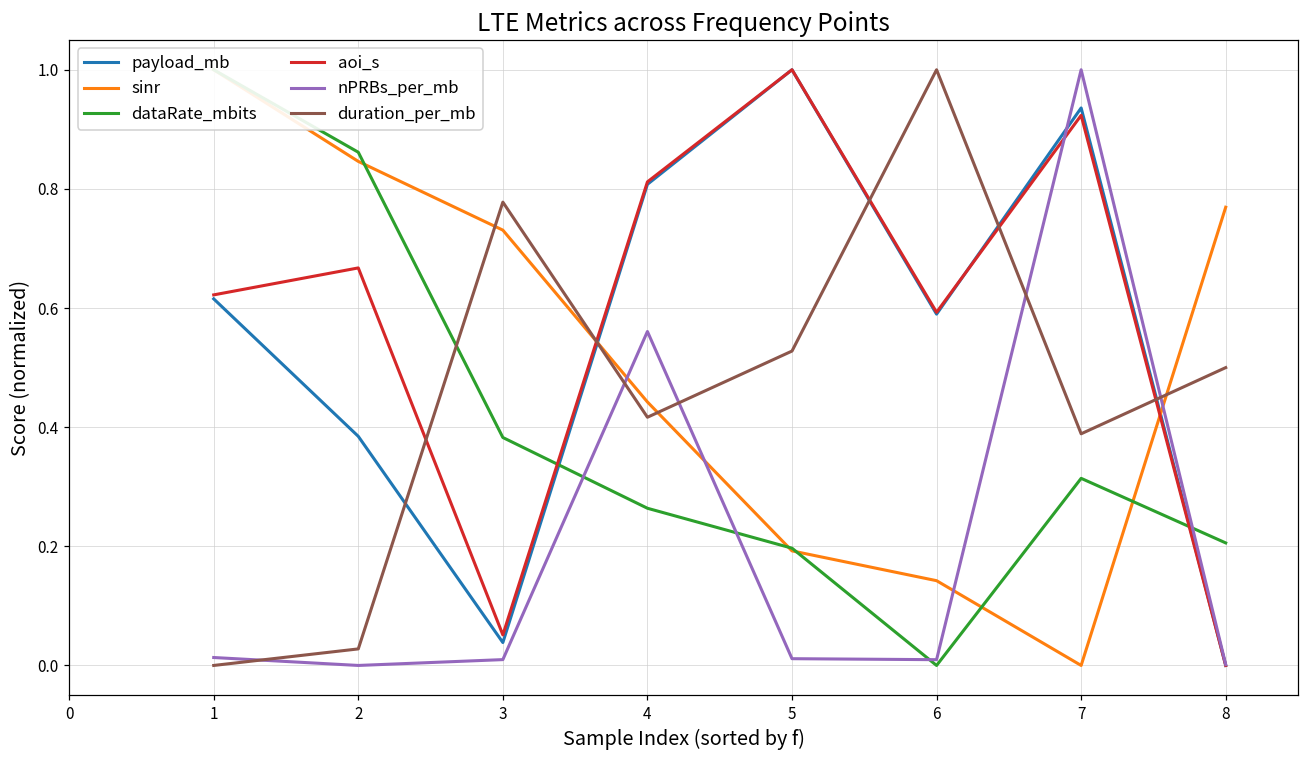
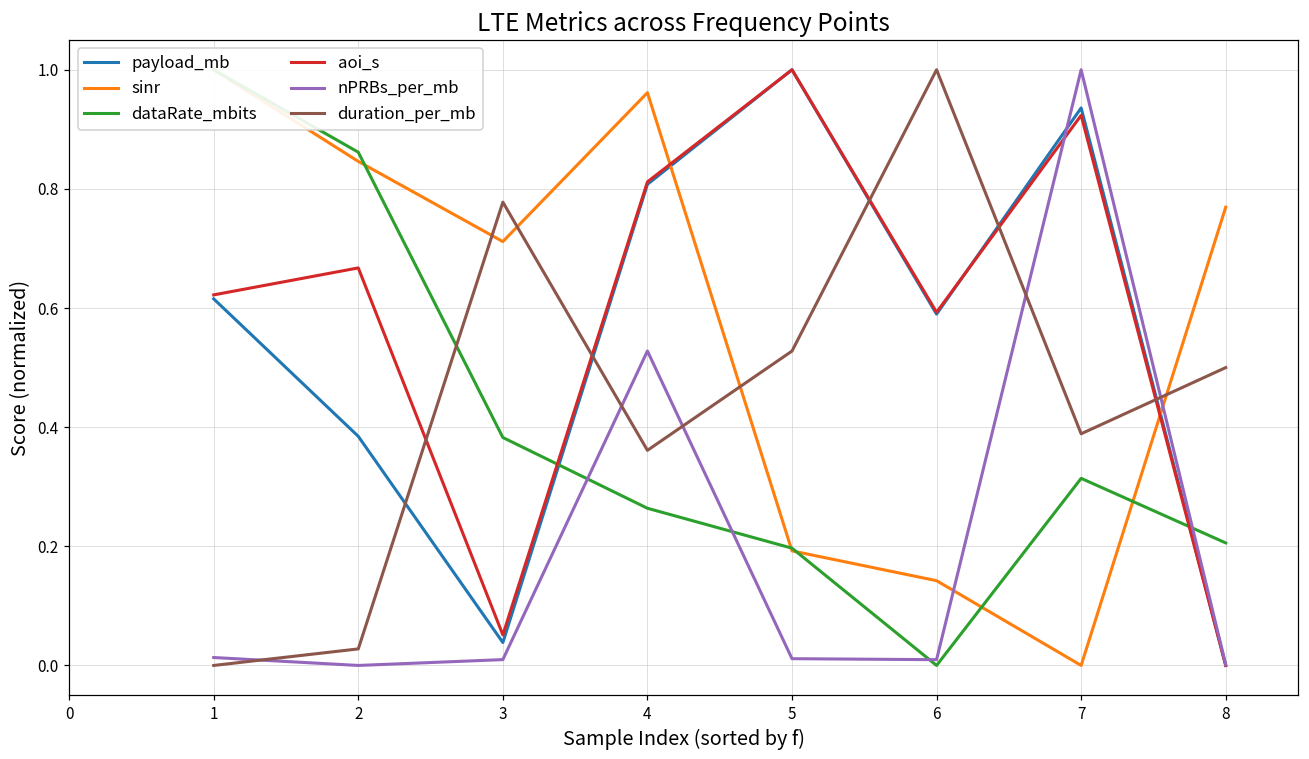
  {
    "payload_mb": {
      "1": 0.62,
      "2": 0.38,
      "3": 0.04,
      "7": 0.94
    },
    "sinr": {
      "2": 0.85,
-     "3": 0.73,
-     "4": 0.44,
+     "3": 0.71,
+     "4": 0.96,
      "6": 0.14,
      "7": 0.00,
      "8": 0.77
    },
    "dataRate_mbits": {
      "2": 0.86,
      "3": 0.38,
      "4": 0.26,
      "6": 0.00,
      "7": 0.31,
      "8": 0.21
    },
    "aoi_s": {
      "1": 0.62,
      "2": 0.67,
      "3": 0.05,
      "7": 0.92
    },
    "nPRBs_per_mb": {
      "1": 0.01,
      "2": 0.00,
      "3": 0.01,
-     "4": 0.56,
+     "4": 0.53,
      "5": 0.01,
      "6": 0.01,
      "7": 1.00
    },
    "duration_per_mb": {
      "1": 0.00,
      "2": 0.03,
      "3": 0.78,
-     "4": 0.42,
+     "4": 0.36,
      "5": 0.53,
      "6": 1.00,
      "7": 0.39,
      "8": 0.50
    }
  }
